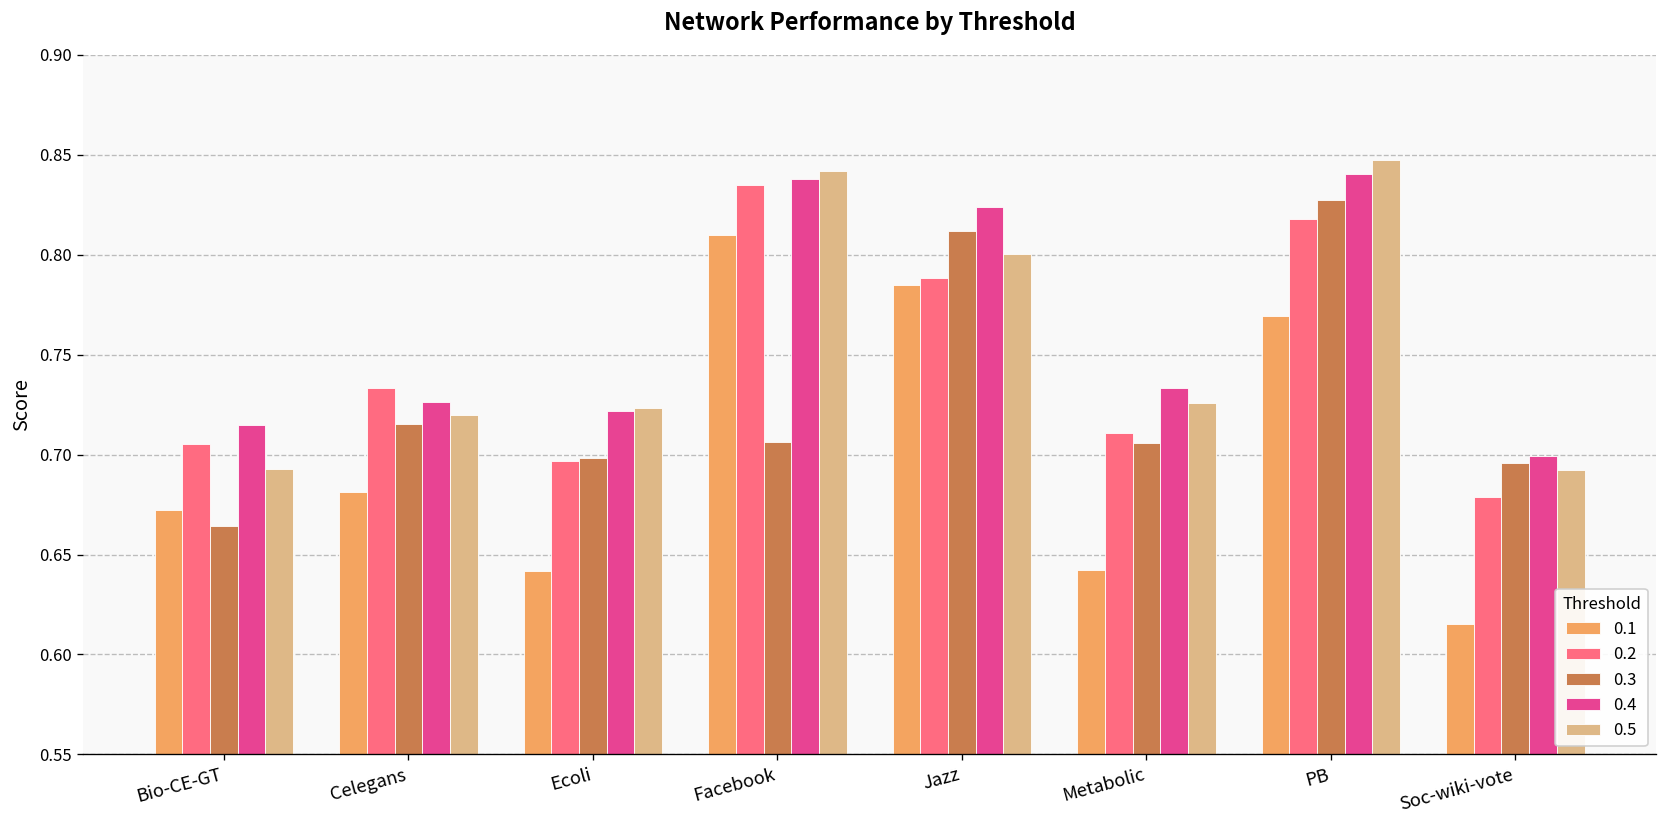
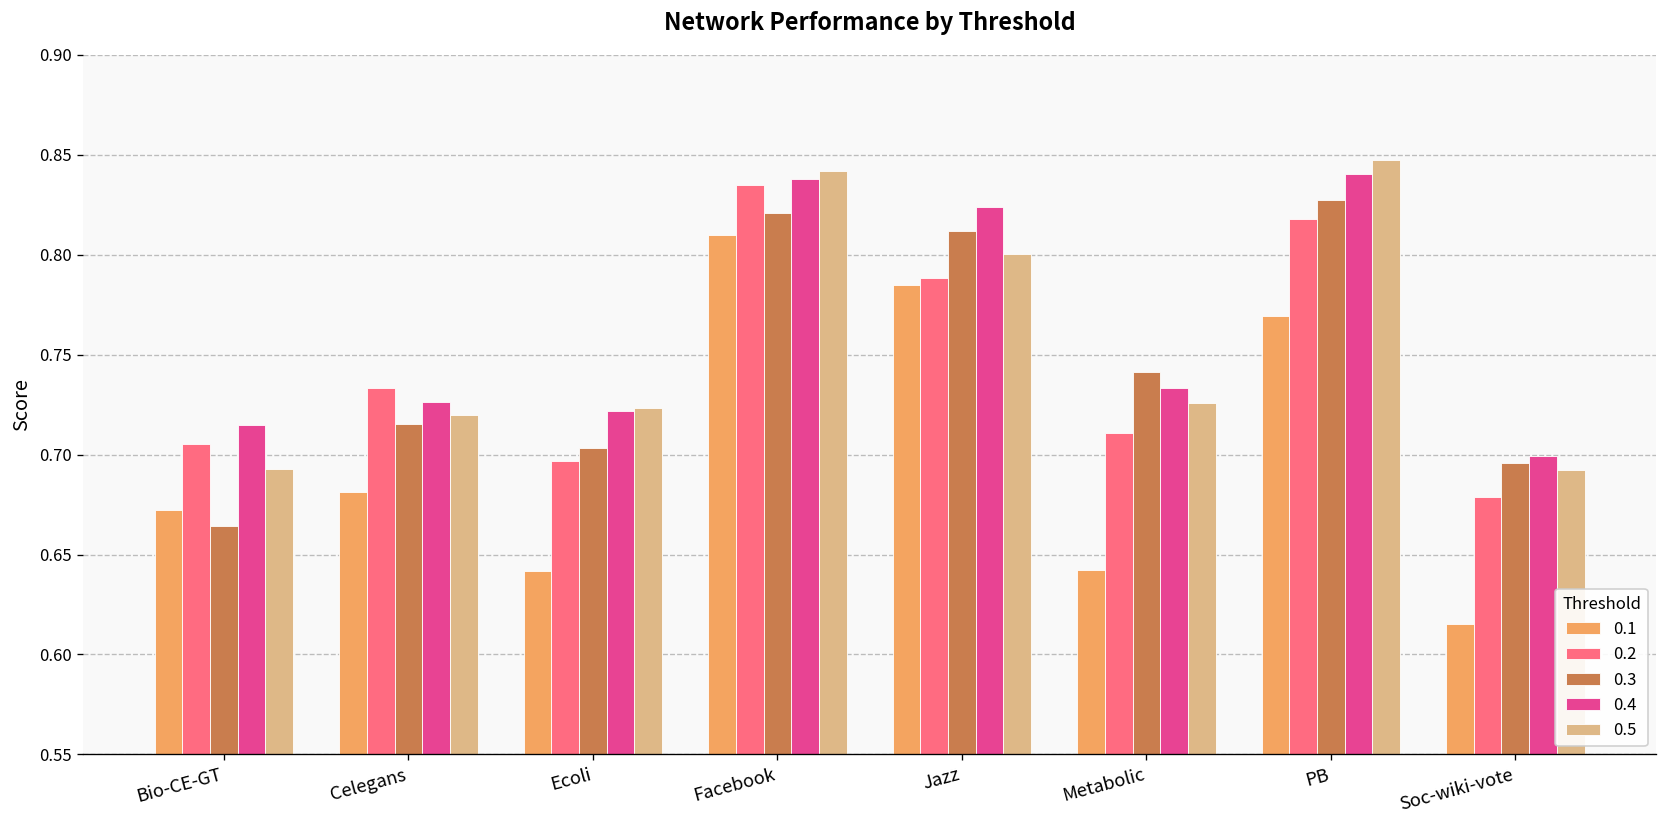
  {
    "0.3": {
      "Bio-CE-GT": 0.664,
      "Celegans": 0.716,
-     "Ecoli": 0.698,
-     "Facebook": 0.706,
+     "Ecoli": 0.703,
+     "Facebook": 0.821,
      "Jazz": 0.812,
-     "Metabolic": 0.706,
+     "Metabolic": 0.741,
      "PB": 0.827,
      "Soc-wiki-vote": 0.696
    }
  }
